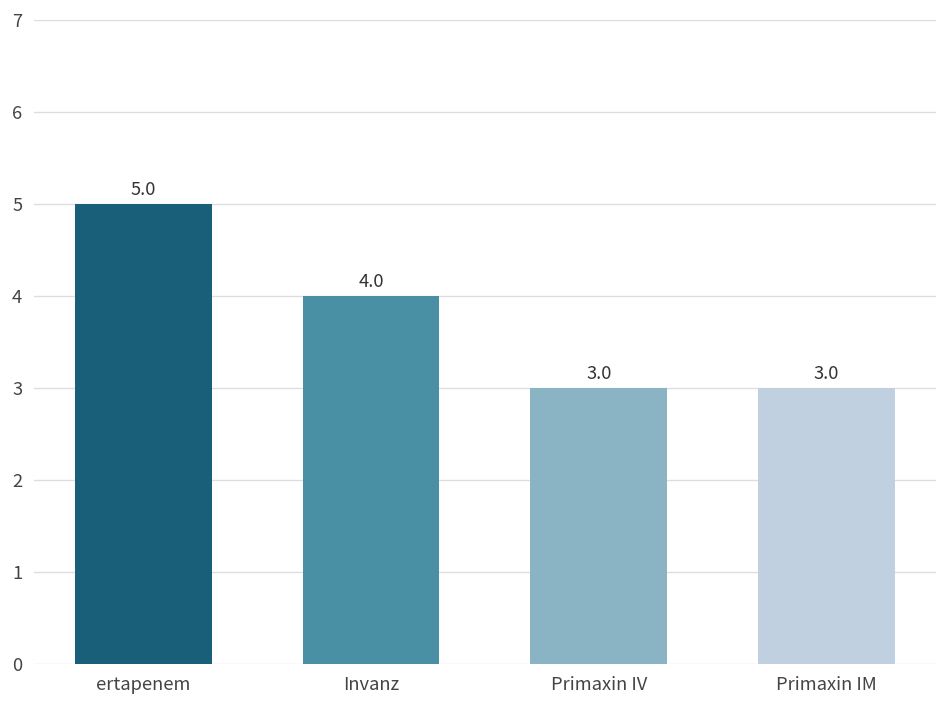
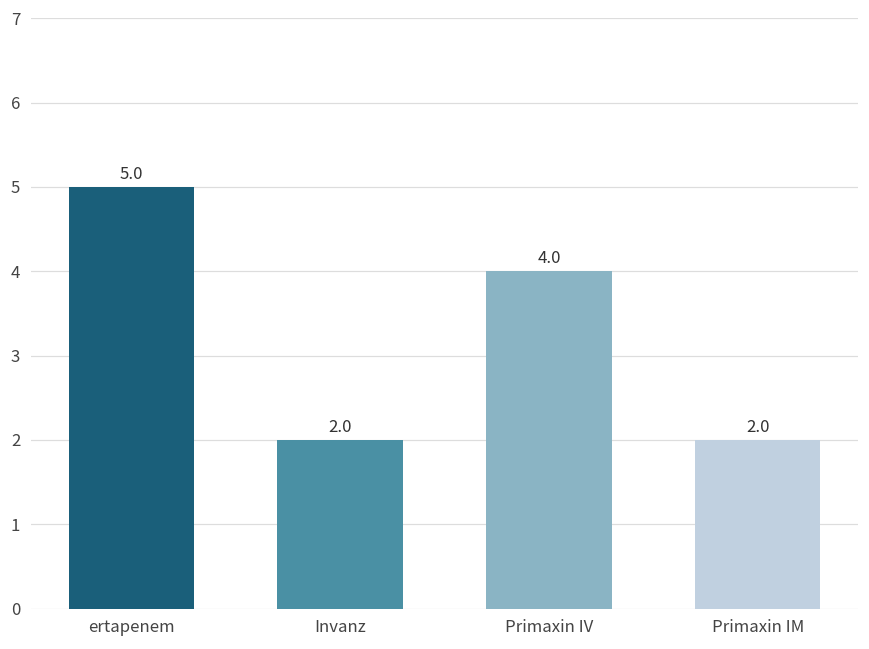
  {
    "ertapenem": 5.0,
-   "Invanz": 4.0,
-   "Primaxin IV": 3.0,
-   "Primaxin IM": 3.0
+   "Invanz": 2.0,
+   "Primaxin IV": 4.0,
+   "Primaxin IM": 2.0
  }
